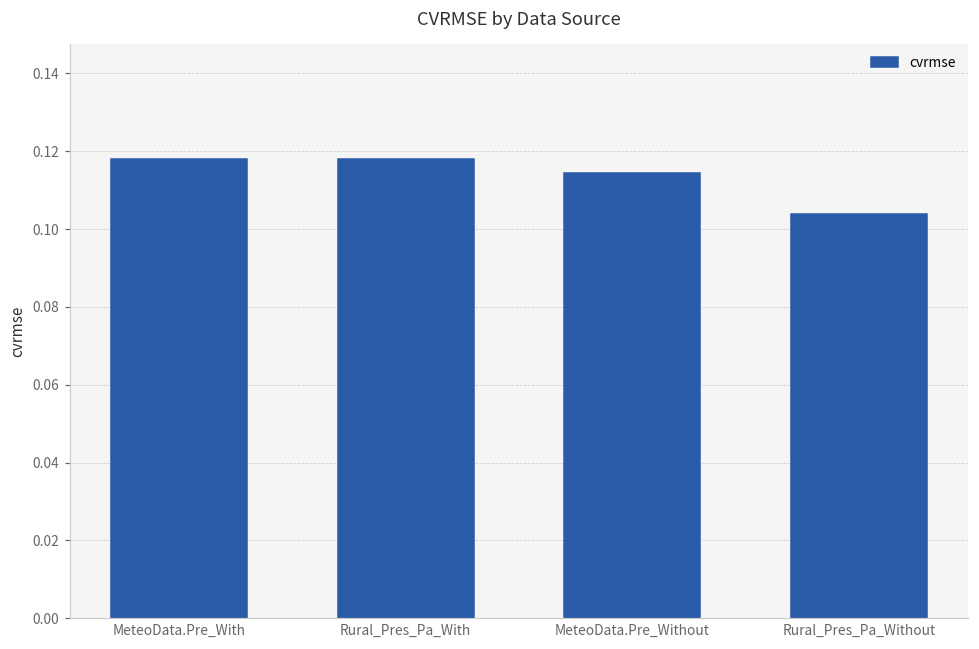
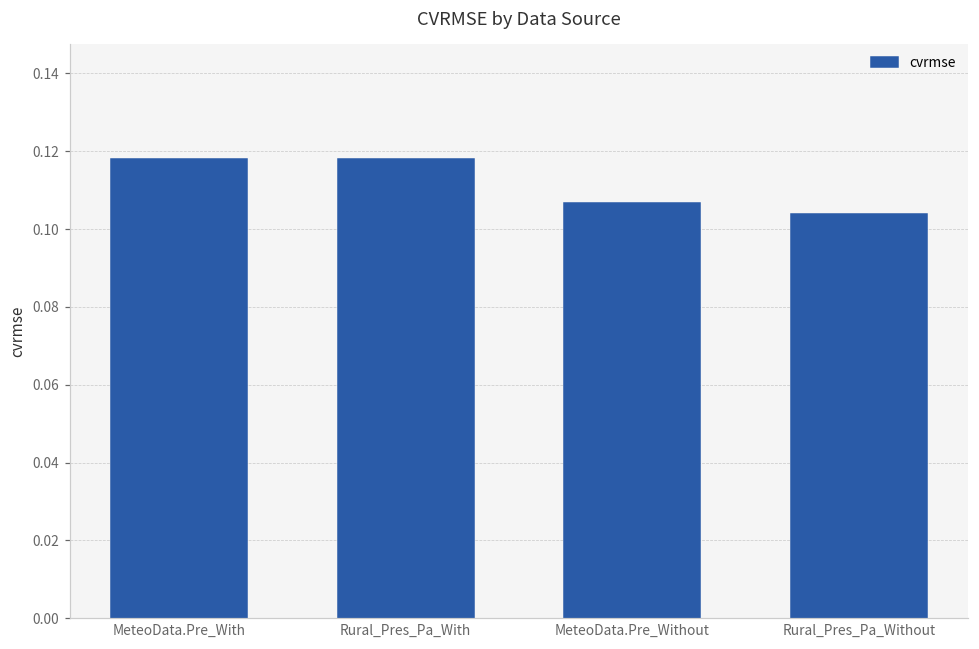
  {
    "MeteoData.Pre_With": 0.118,
    "Rural_Pres_Pa_With": 0.118,
-   "MeteoData.Pre_Without": 0.114,
+   "MeteoData.Pre_Without": 0.107,
    "Rural_Pres_Pa_Without": 0.104
  }
